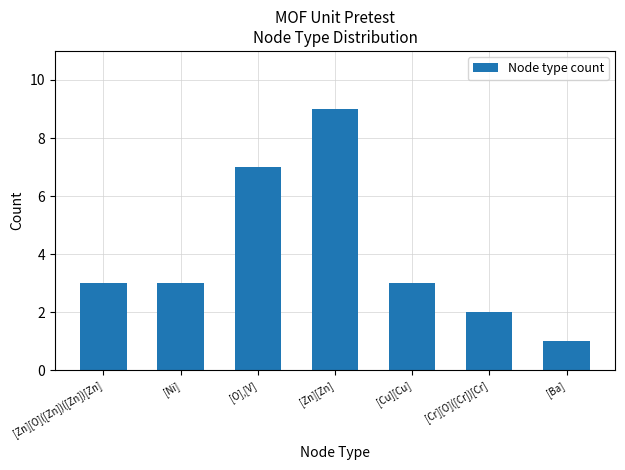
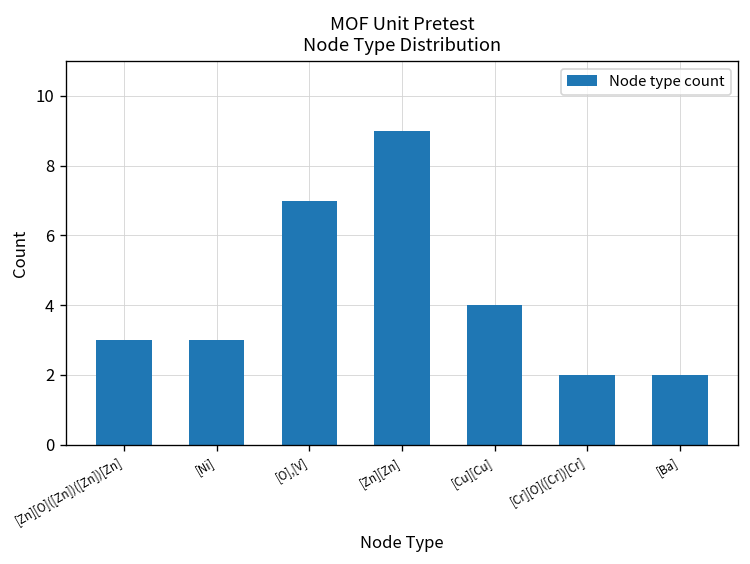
  {
    "[Zn][O]([Zn])([Zn])[Zn]": 3,
    "[Ni]": 3,
    "[O],[V]": 7,
    "[Zn][Zn]": 9,
-   "[Cu][Cu]": 3,
+   "[Cu][Cu]": 4,
    "[Cr][O]([Cr])[Cr]": 2,
-   "[Ba]": 1
+   "[Ba]": 2
  }
